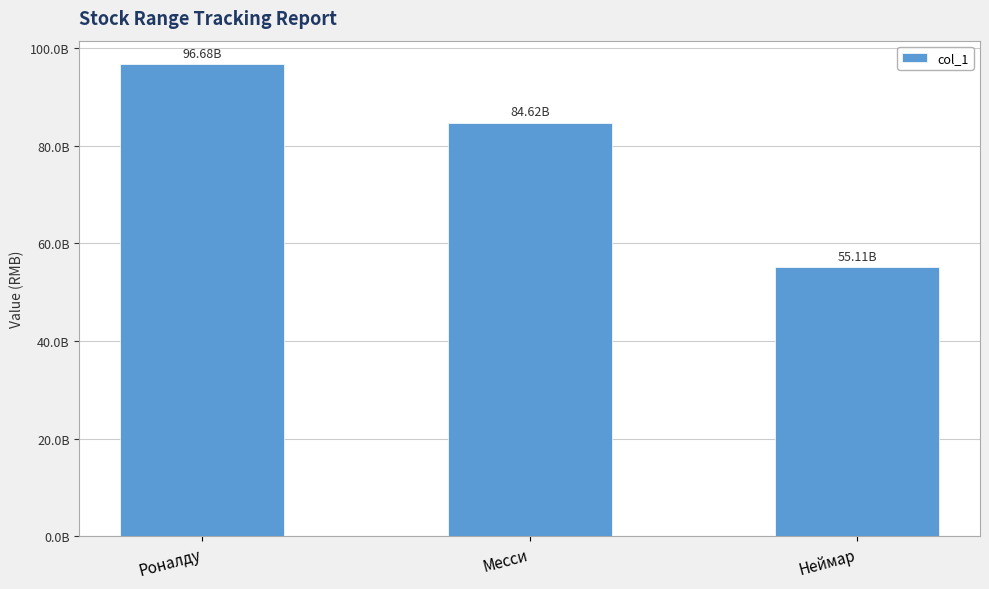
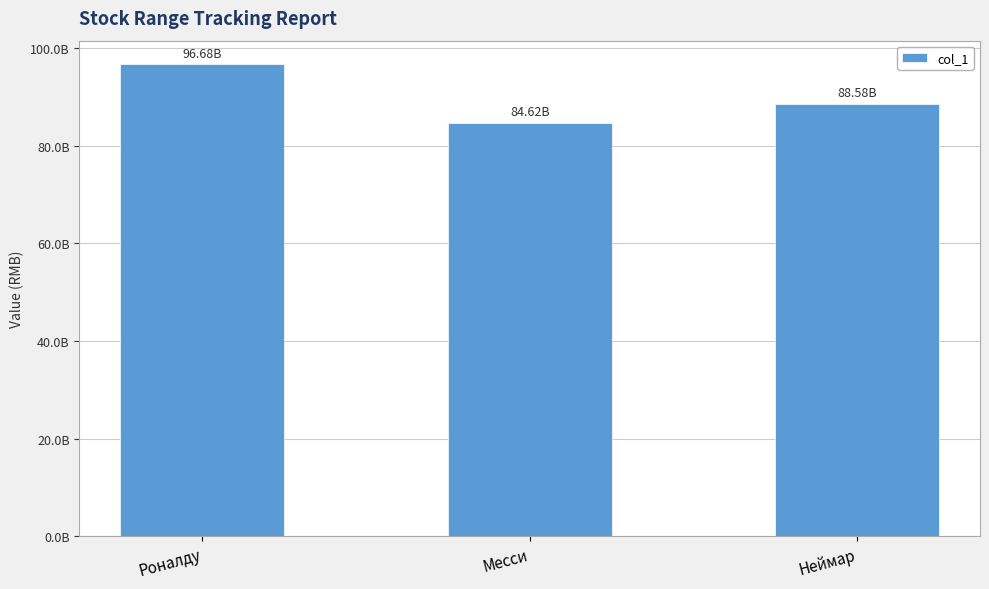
  {
    "Роналду": "96.68B",
    "Месси": "84.62B",
-   "Неймар": "55.11B"
+   "Неймар": "88.58B"
  }
